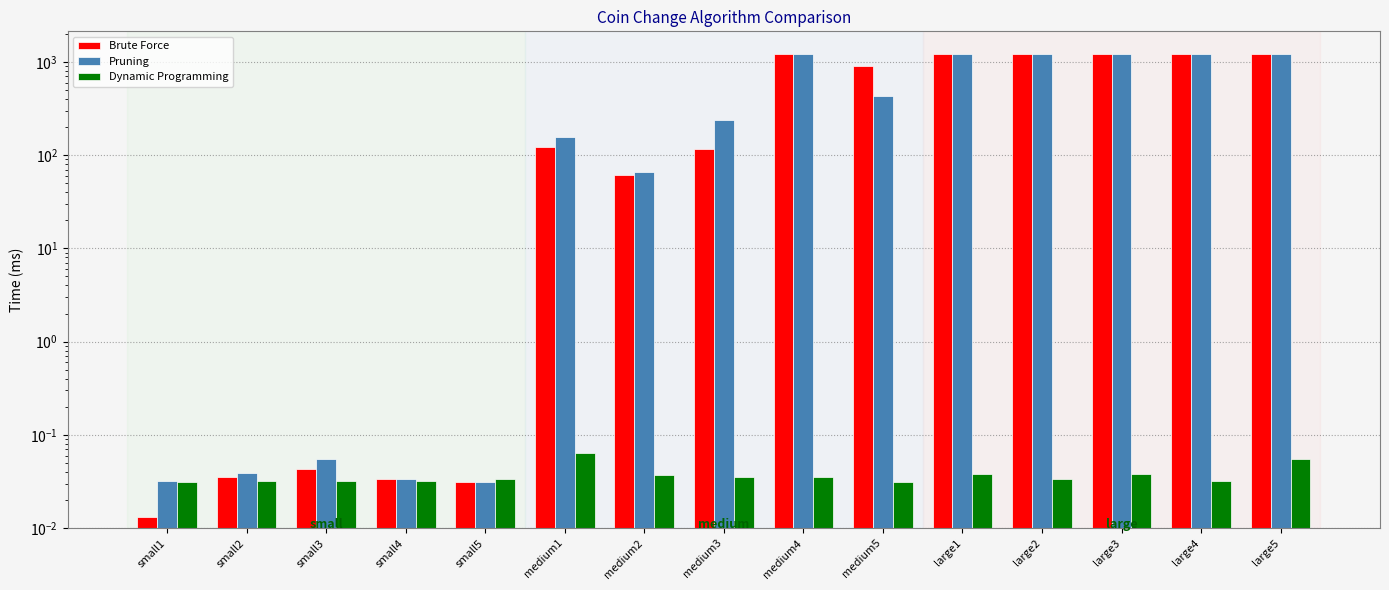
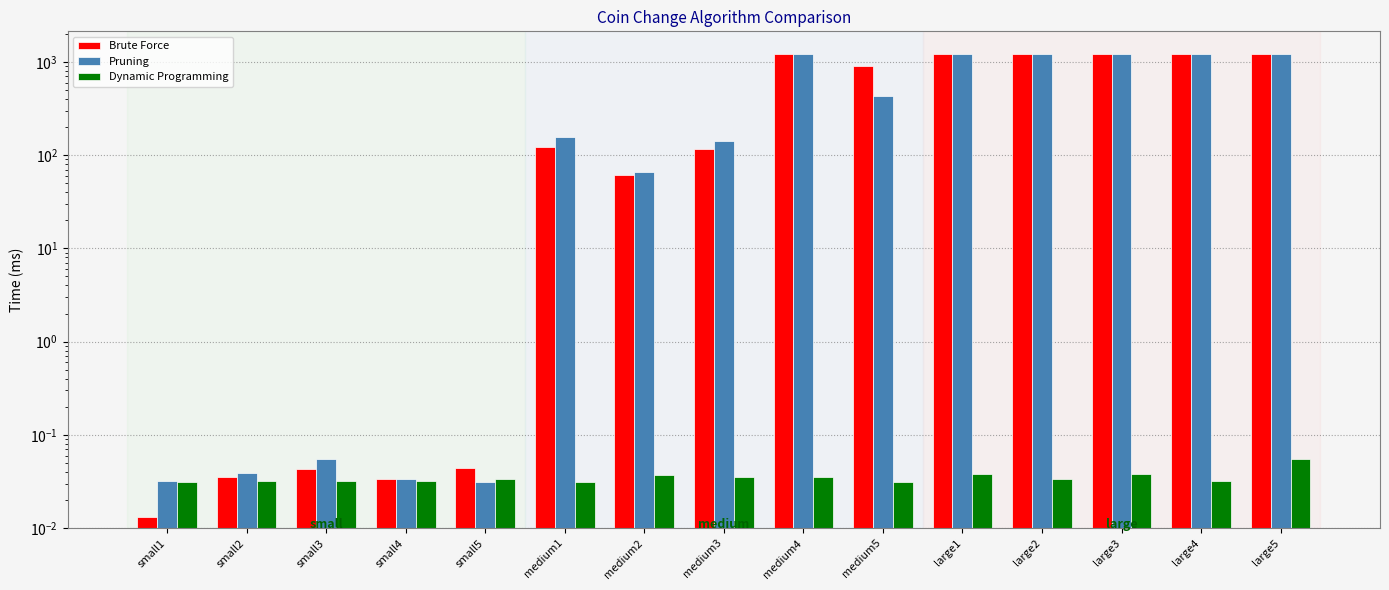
  {
    "Brute Force": {
      "small1": 0.013,
      "small2": 0.035,
      "small3": 0.04,
      "small4": 0.034,
-     "small5": 0.031,
+     "small5": 0.04,
      "medium1": 120,
      "medium2": 60,
      "medium3": 120,
      "medium4": 1200,
      "medium5": 900,
      "large1": 1200,
      "large2": 1200,
      "large3": 1200,
      "large4": 1200,
      "large5": 1200
    },
    "Pruning": {
      "small1": 0.032,
      "small2": 0.039,
      "small3": 0.06,
      "small4": 0.034,
      "small5": 0.031,
      "medium1": 160,
      "medium2": 70,
-     "medium3": 240,
+     "medium3": 140,
      "medium4": 1200,
      "medium5": 400,
      "large1": 1200,
      "large2": 1200,
      "large3": 1200,
      "large4": 1200,
      "large5": 1200
    },
    "Dynamic Programming": {
      "small1": 0.031,
      "small2": 0.032,
      "small3": 0.032,
      "small4": 0.032,
      "small5": 0.034,
-     "medium1": 0.06,
+     "medium1": 0.031,
      "medium2": 0.037,
      "medium3": 0.035,
      "medium4": 0.035,
      "medium5": 0.031,
      "large1": 0.038,
      "large2": 0.034,
      "large3": 0.038,
      "large4": 0.032,
      "large5": 0.06
    }
  }
